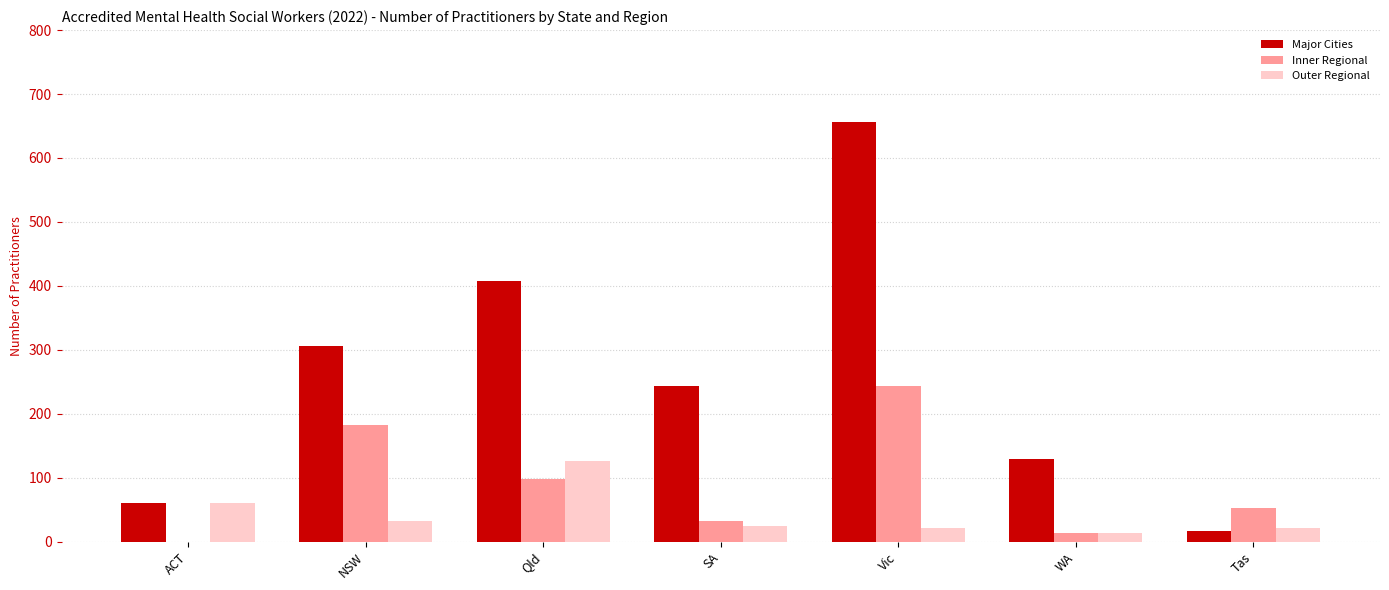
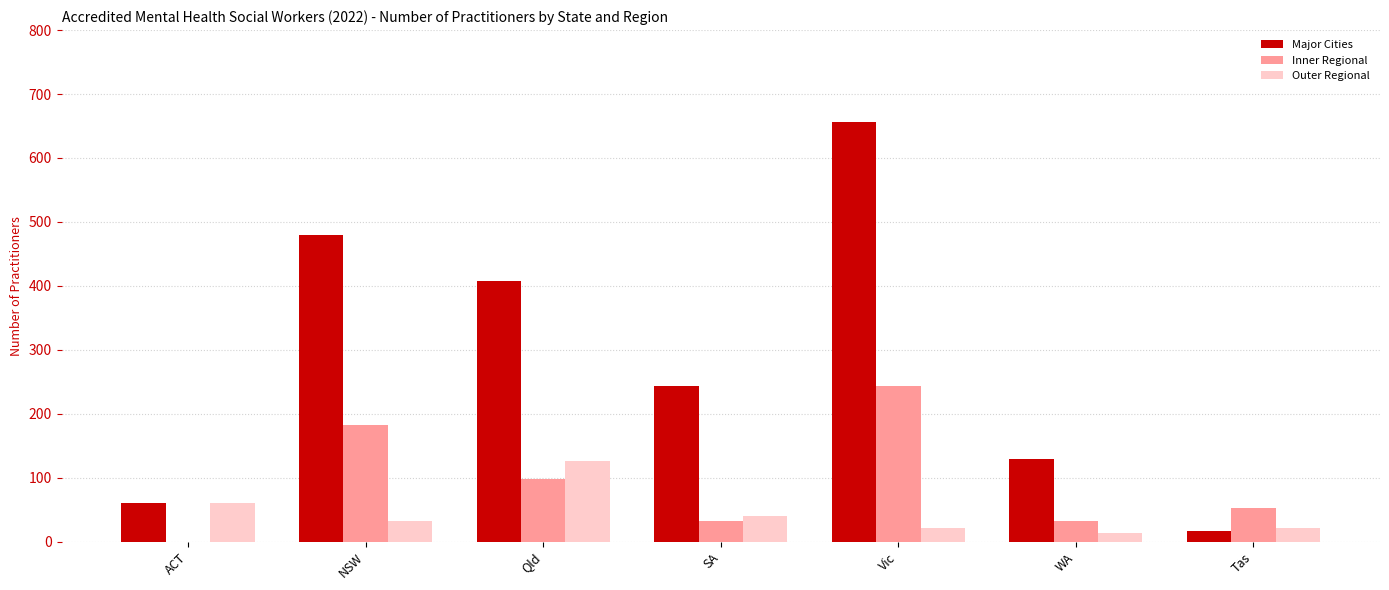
  {
    "Major Cities": {
      "ACT": 60,
-     "NSW": 310,
+     "NSW": 480,
      "Qld": 410,
      "SA": 240,
      "Vic": 660,
      "WA": 130,
      "Tas": 20
    },
    "Inner Regional": {
      "ACT": 0,
      "NSW": 180,
      "Qld": 100,
      "SA": 30,
      "Vic": 240,
-     "WA": 10,
+     "WA": 30,
      "Tas": 50
    },
    "Outer Regional": {
      "ACT": 60,
      "NSW": 30,
      "Qld": 130,
-     "SA": 20,
+     "SA": 40,
      "Vic": 20,
      "WA": 10,
      "Tas": 20
    }
  }
